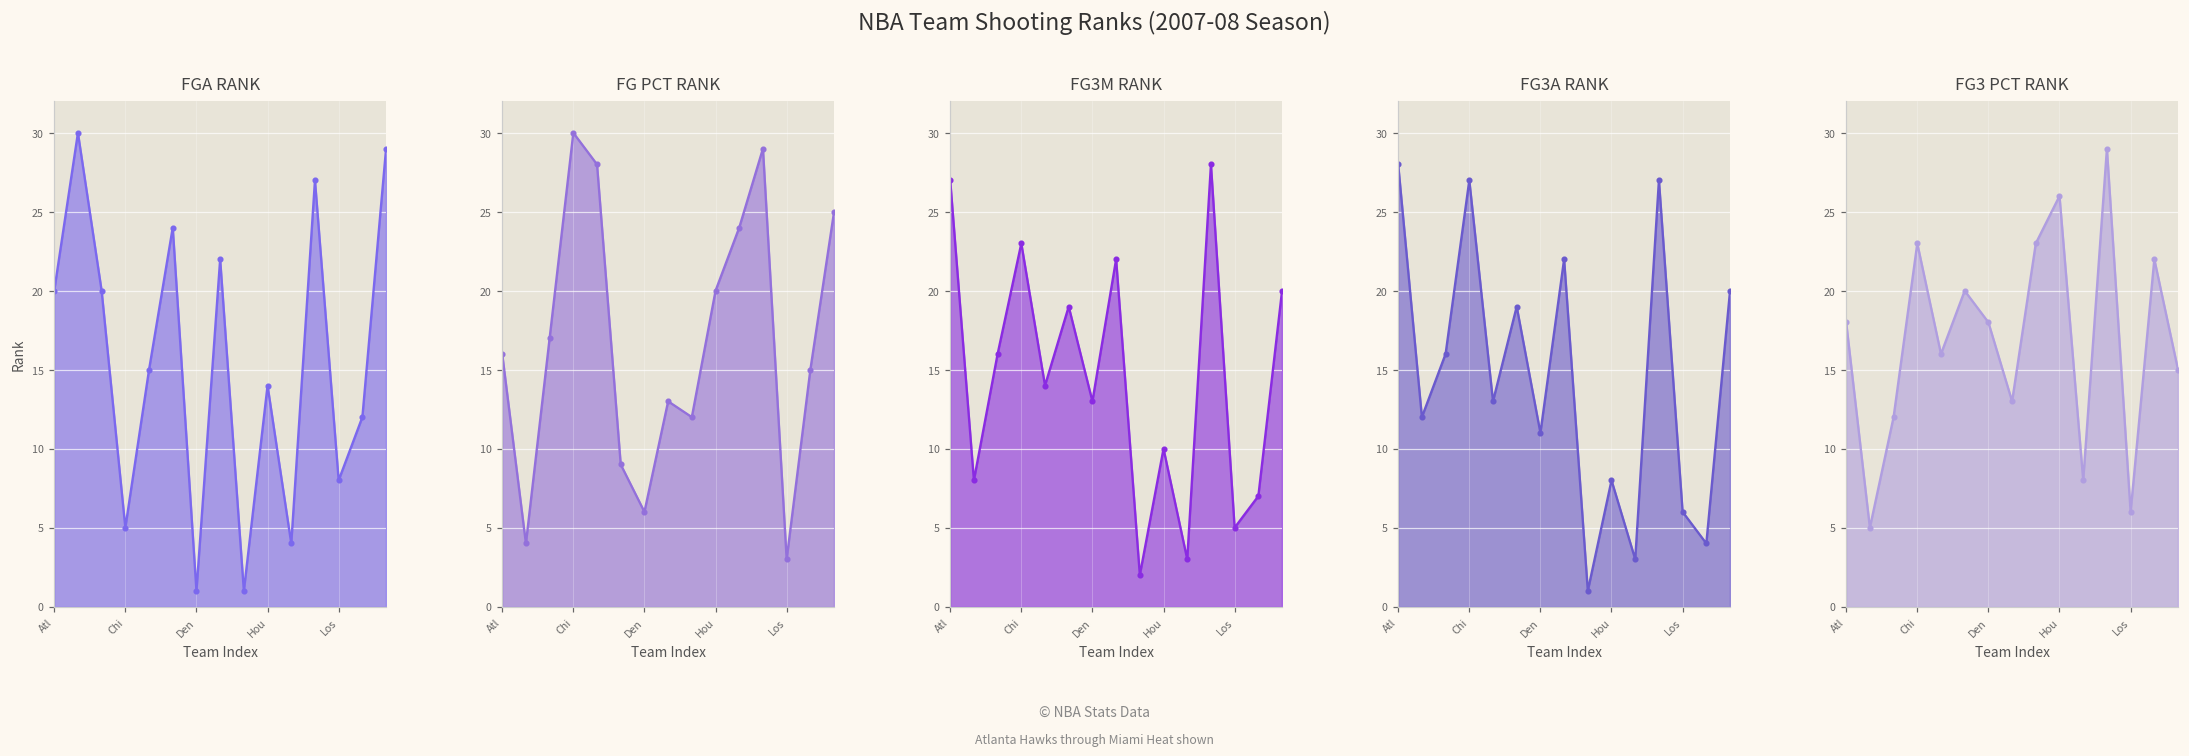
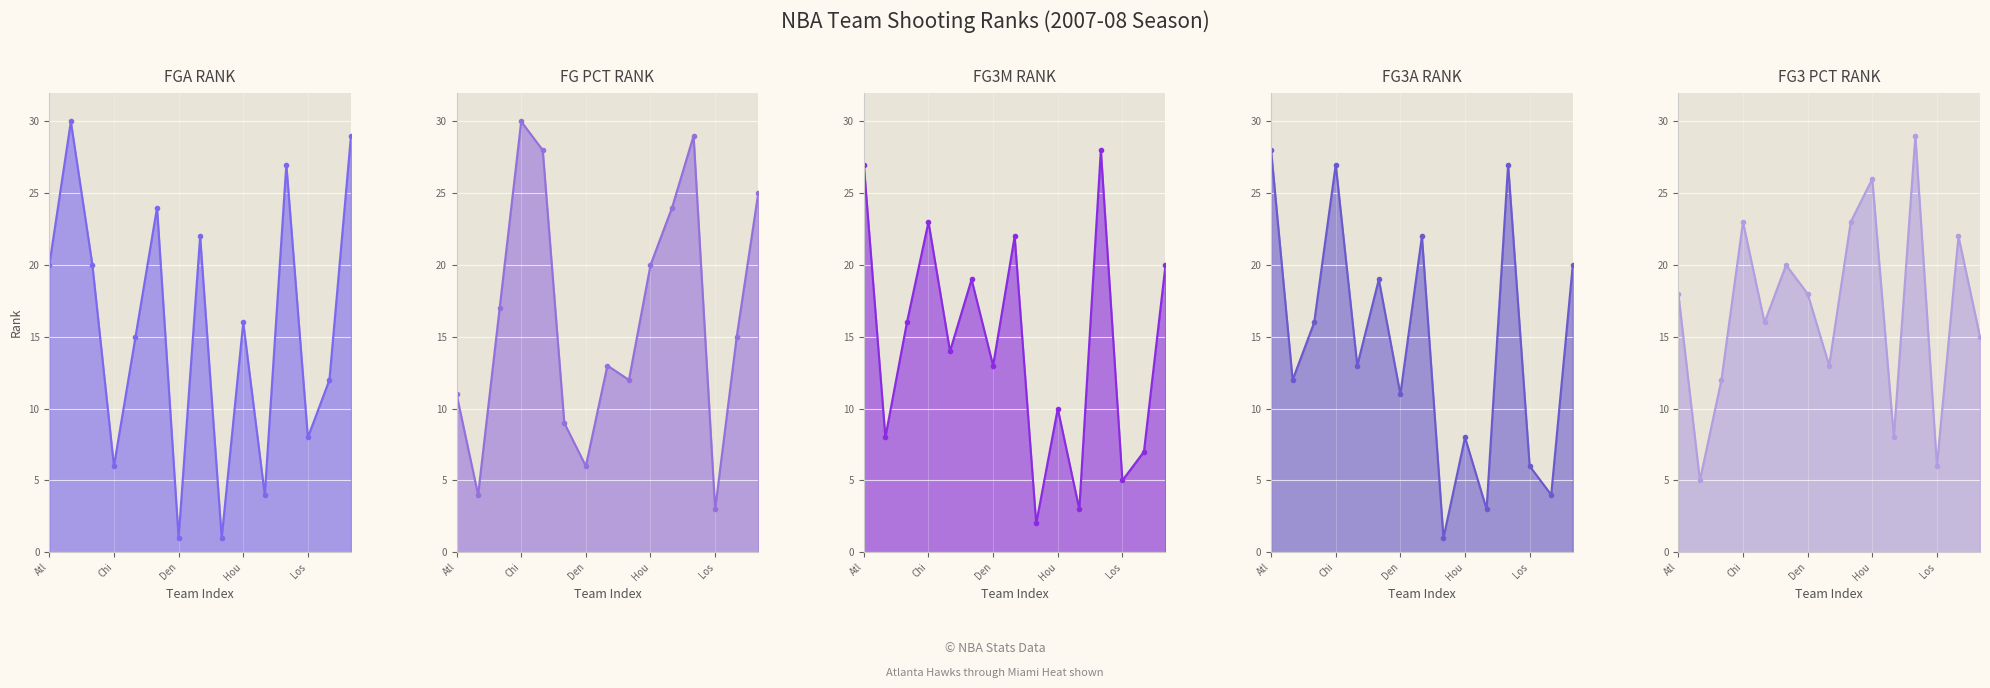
  {
    "FGA RANK": {
      "Atl": 20,
-     "Chi": 5,
+     "Chi": 6,
      "Den": 1,
-     "Hou": 14,
+     "Hou": 16,
      "Los": 8
    },
    "FG PCT RANK": {
-     "Atl": 16,
+     "Atl": 11,
      "Chi": 30,
      "Den": 6,
      "Hou": 20,
      "Los": 3
    },
    "FG3M RANK": {
      "Atl": 27.0,
      "Chi": 23.0,
      "Den": 13.0,
      "Hou": 10.0,
      "Los": 5.0
    },
    "FG3A RANK": {
      "Atl": 28.0,
      "Chi": 27.0,
      "Den": 11.0,
      "Hou": 8.0,
      "Los": 6.0
    },
    "FG3 PCT RANK": {
      "Atl": 18.0,
      "Chi": 23.0,
      "Den": 18.0,
      "Hou": 26.0,
      "Los": 6.0
    }
  }
